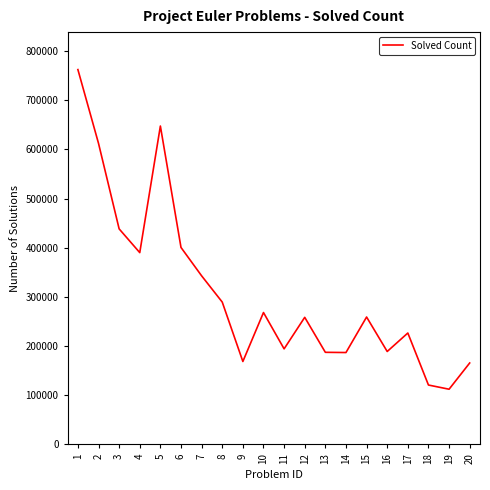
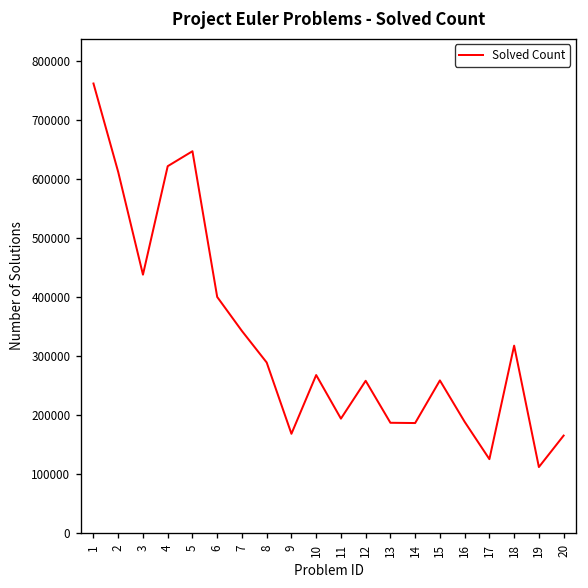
  {
    "1": 760000,
    "2": 610000,
    "3": 440000,
-   "4": 390000,
+   "4": 620000,
    "5": 650000,
    "6": 400000,
    "7": 340000,
    "8": 290000,
    "9": 170000,
    "10": 270000,
    "11": 190000,
    "12": 260000,
    "13": 190000,
    "14": 190000,
    "15": 260000,
    "16": 190000,
-   "17": 230000,
-   "18": 120000,
+   "17": 130000,
+   "18": 320000,
    "19": 110000,
    "20": 170000
  }
